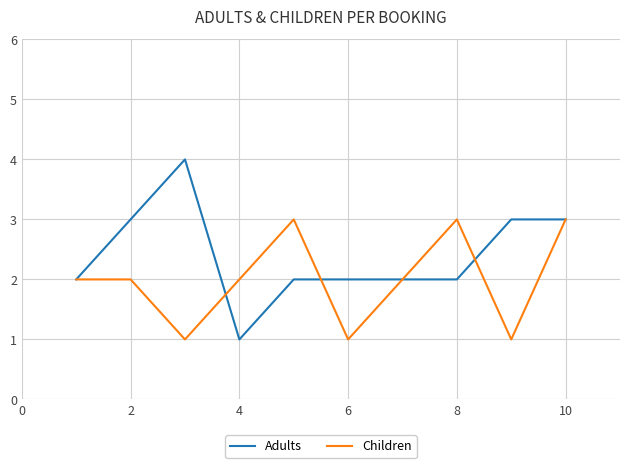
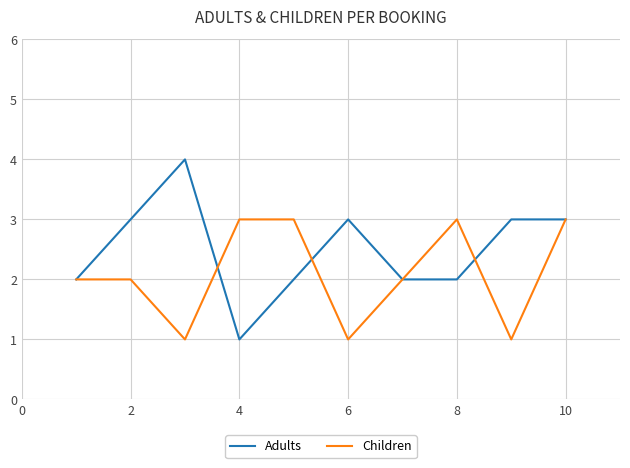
  {
    "Adults": {
      "2": 3,
      "4": 1,
-     "6": 2,
+     "6": 3,
      "8": 2
    },
    "Children": {
      "2": 2,
-     "4": 2,
+     "4": 3,
      "6": 1,
      "8": 3
    }
  }
